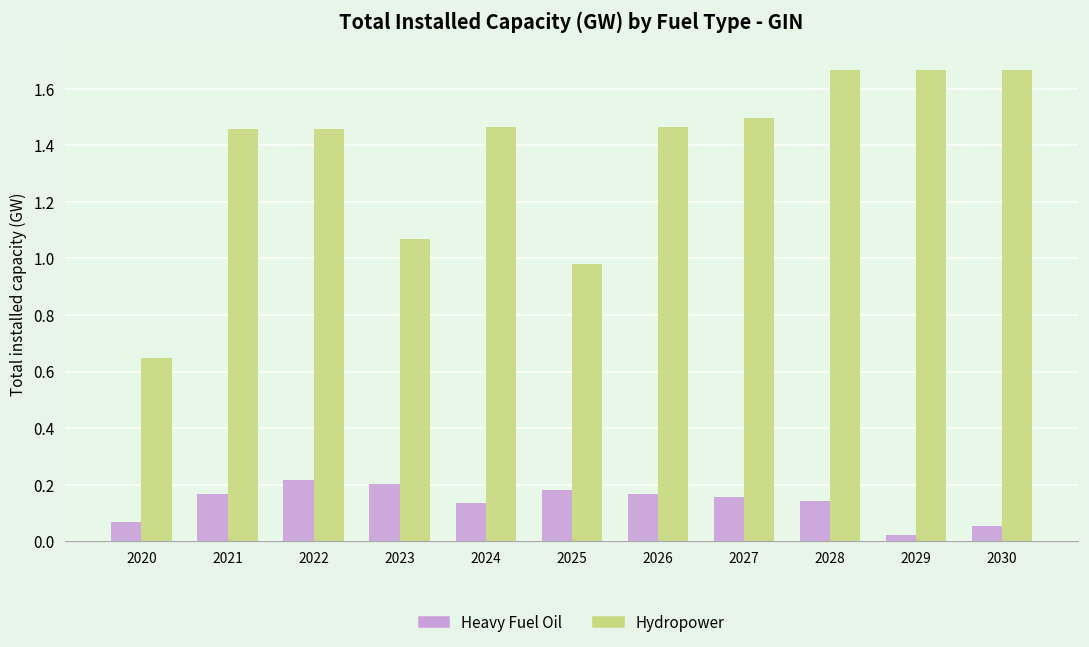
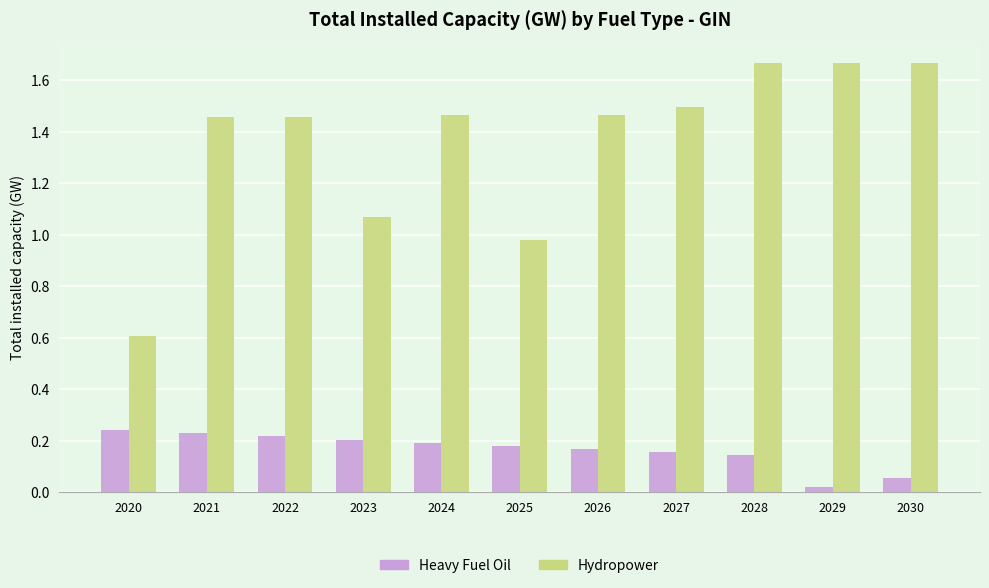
  {
    "Heavy Fuel Oil": {
-     "2020": 0.07,
-     "2021": 0.17,
+     "2020": 0.24,
+     "2021": 0.23,
      "2022": 0.22,
      "2023": 0.20,
-     "2024": 0.14,
+     "2024": 0.19,
      "2025": 0.18,
      "2026": 0.17,
      "2027": 0.16,
      "2028": 0.14,
      "2029": 0.02,
      "2030": 0.05
    },
    "Hydropower": {
-     "2020": 0.65,
+     "2020": 0.60,
      "2021": 1.46,
      "2022": 1.46,
      "2023": 1.07,
      "2024": 1.47,
      "2025": 0.98,
      "2026": 1.47,
      "2027": 1.50,
      "2028": 1.67,
      "2029": 1.67,
      "2030": 1.67
    }
  }
